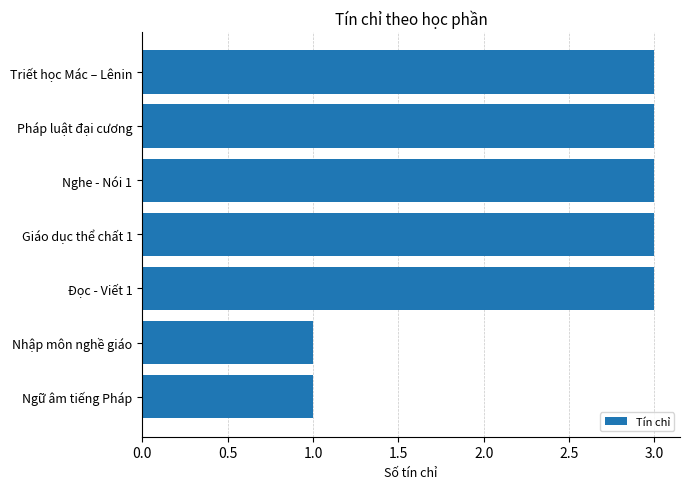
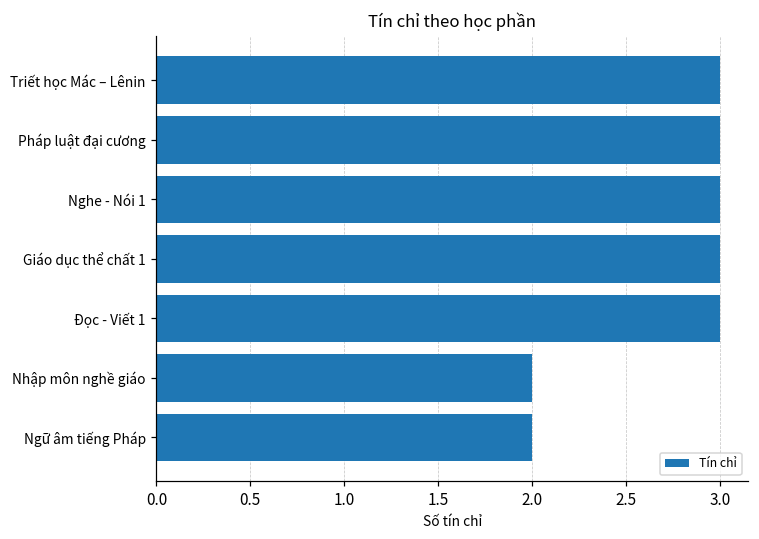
  {
    "Triết học Mác – Lênin": 3,
    "Pháp luật đại cương": 3,
    "Nghe - Nói 1": 3,
    "Giáo dục thể chất 1": 3,
    "Đọc - Viết 1": 3,
-   "Nhập môn nghề giáo": 1,
-   "Ngữ âm tiếng Pháp": 1
+   "Nhập môn nghề giáo": 2,
+   "Ngữ âm tiếng Pháp": 2
  }
